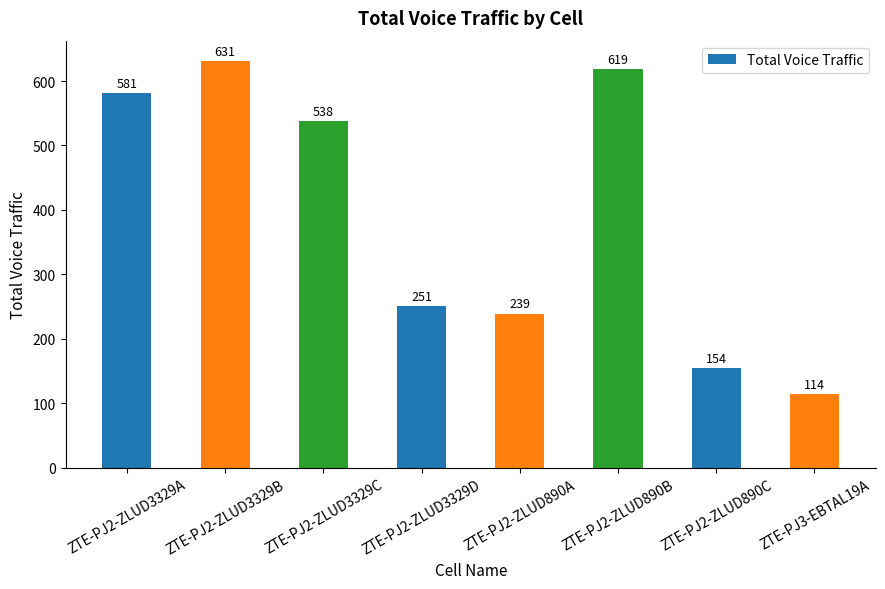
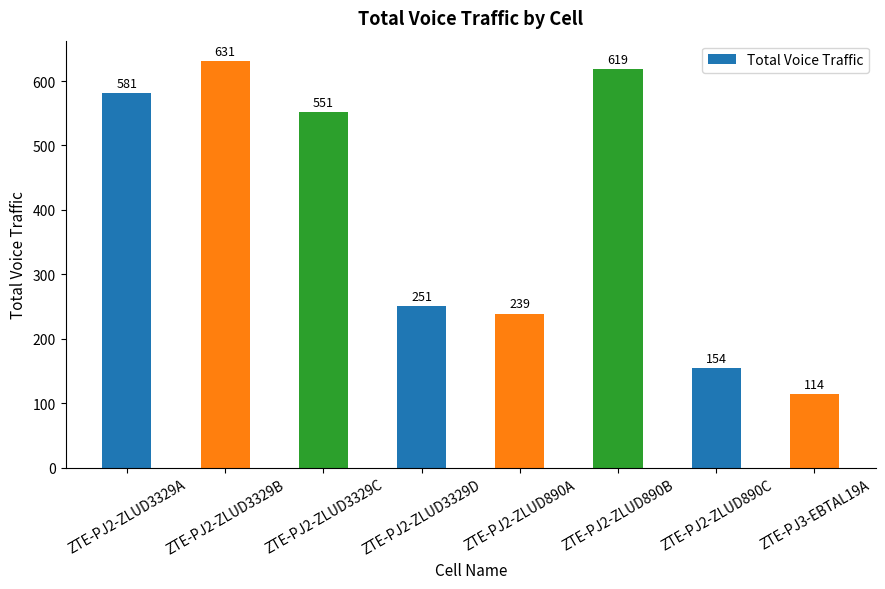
  {
    "ZTE-PJ2-ZLUD3329A": 581,
    "ZTE-PJ2-ZLUD3329B": 631,
-   "ZTE-PJ2-ZLUD3329C": 538,
+   "ZTE-PJ2-ZLUD3329C": 551,
    "ZTE-PJ2-ZLUD3329D": 251,
    "ZTE-PJ2-ZLUD890A": 239,
    "ZTE-PJ2-ZLUD890B": 619,
    "ZTE-PJ2-ZLUD890C": 154,
    "ZTE-PJ3-EBTAL19A": 114
  }
